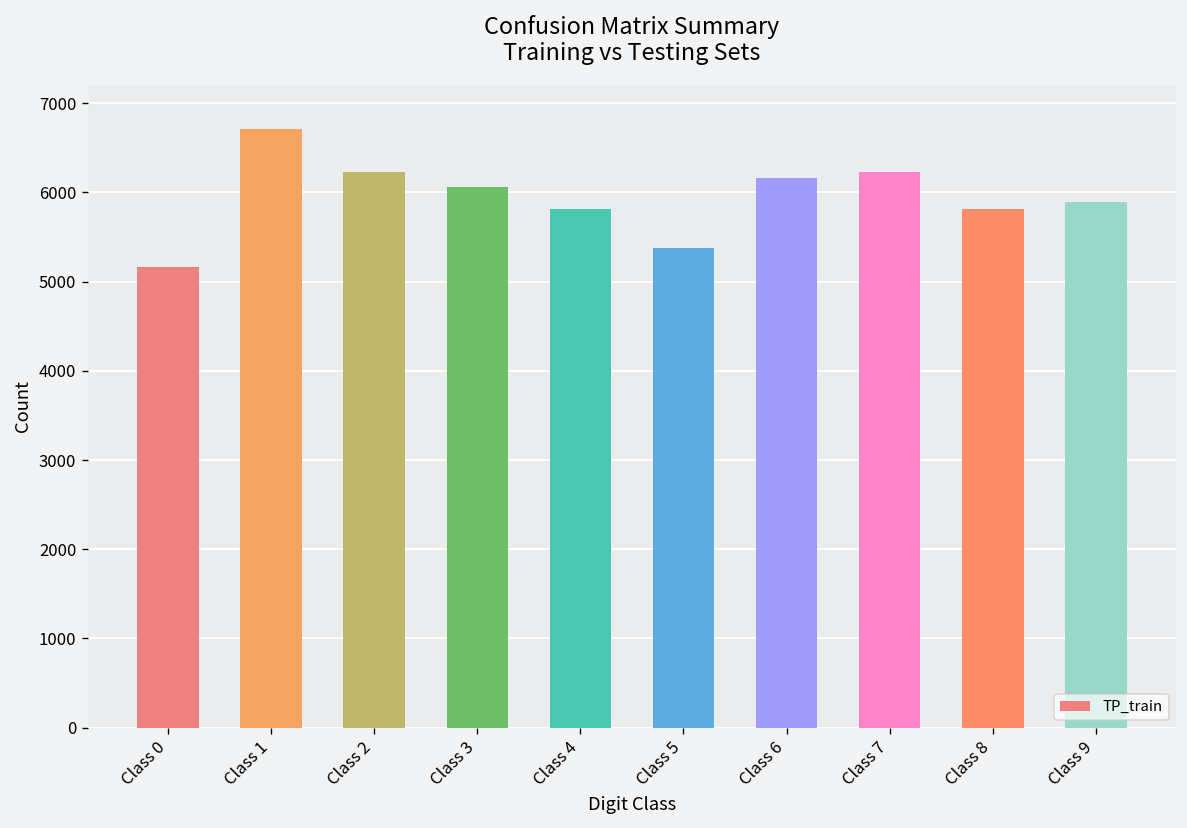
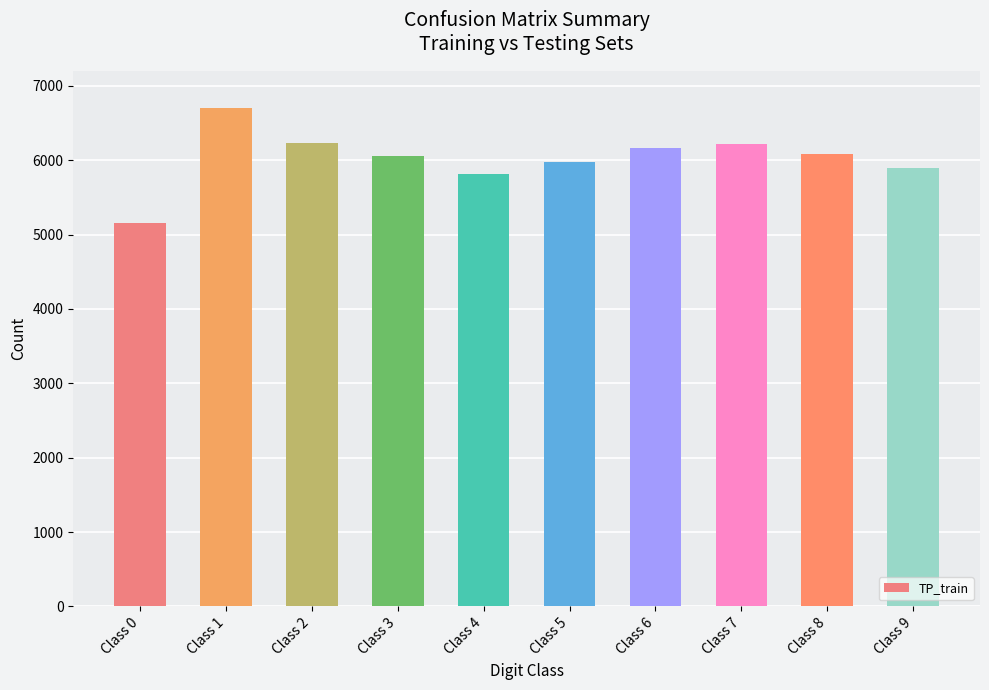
  {
    "Class 0": 5200,
    "Class 1": 6700,
    "Class 2": 6200,
    "Class 3": 6100,
    "Class 4": 5800,
-   "Class 5": 5400,
+   "Class 5": 6000,
    "Class 6": 6200,
    "Class 7": 6200,
-   "Class 8": 5800,
+   "Class 8": 6100,
    "Class 9": 5900
  }
